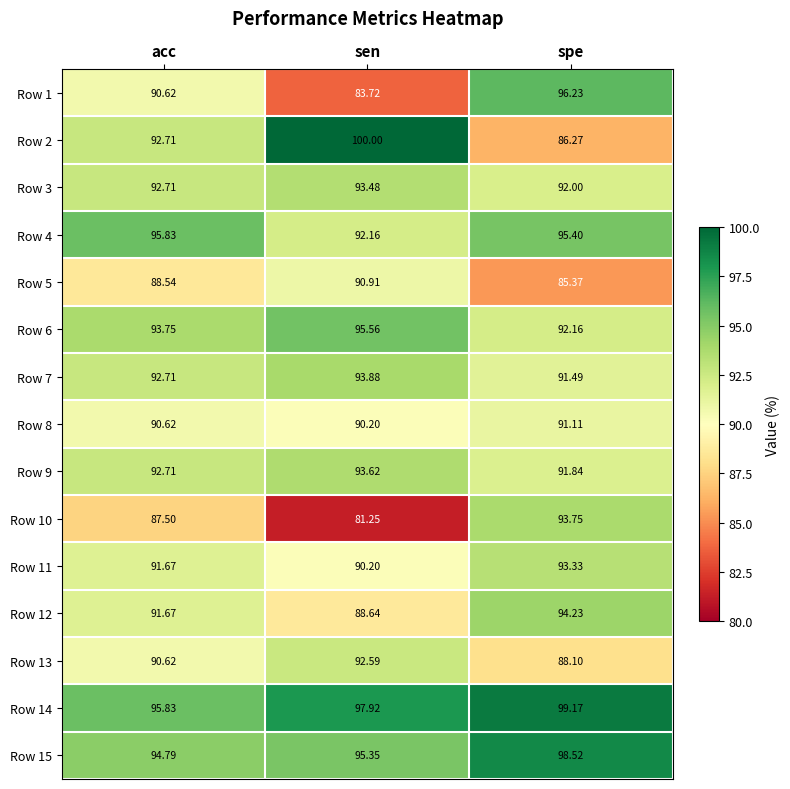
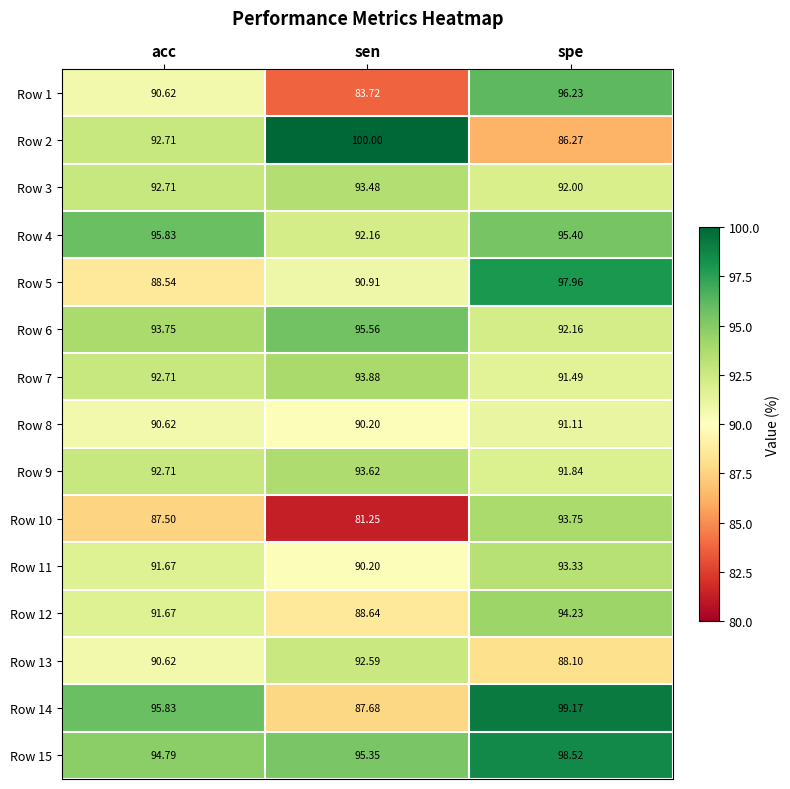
  {
    "Row 1": {
      "acc": 90.62,
      "sen": 83.72,
      "spe": 96.23
    },
    "Row 2": {
      "acc": 92.71,
      "sen": 100.00,
      "spe": 86.27
    },
    "Row 3": {
      "acc": 92.71,
      "sen": 93.48,
      "spe": 92.00
    },
    "Row 4": {
      "acc": 95.83,
      "sen": 92.16,
      "spe": 95.40
    },
    "Row 5": {
      "acc": 88.54,
      "sen": 90.91,
-     "spe": 85.37
+     "spe": 97.96
    },
    "Row 6": {
      "acc": 93.75,
      "sen": 95.56,
      "spe": 92.16
    },
    "Row 7": {
      "acc": 92.71,
      "sen": 93.88,
      "spe": 91.49
    },
    "Row 8": {
      "acc": 90.62,
      "sen": 90.20,
      "spe": 91.11
    },
    "Row 9": {
      "acc": 92.71,
      "sen": 93.62,
      "spe": 91.84
    },
    "Row 10": {
      "acc": 87.50,
      "sen": 81.25,
      "spe": 93.75
    },
    "Row 11": {
      "acc": 91.67,
      "sen": 90.20,
      "spe": 93.33
    },
    "Row 12": {
      "acc": 91.67,
      "sen": 88.64,
      "spe": 94.23
    },
    "Row 13": {
      "acc": 90.62,
      "sen": 92.59,
      "spe": 88.10
    },
    "Row 14": {
      "acc": 95.83,
-     "sen": 97.92,
+     "sen": 87.68,
      "spe": 99.17
    },
    "Row 15": {
      "acc": 94.79,
      "sen": 95.35,
      "spe": 98.52
    }
  }
